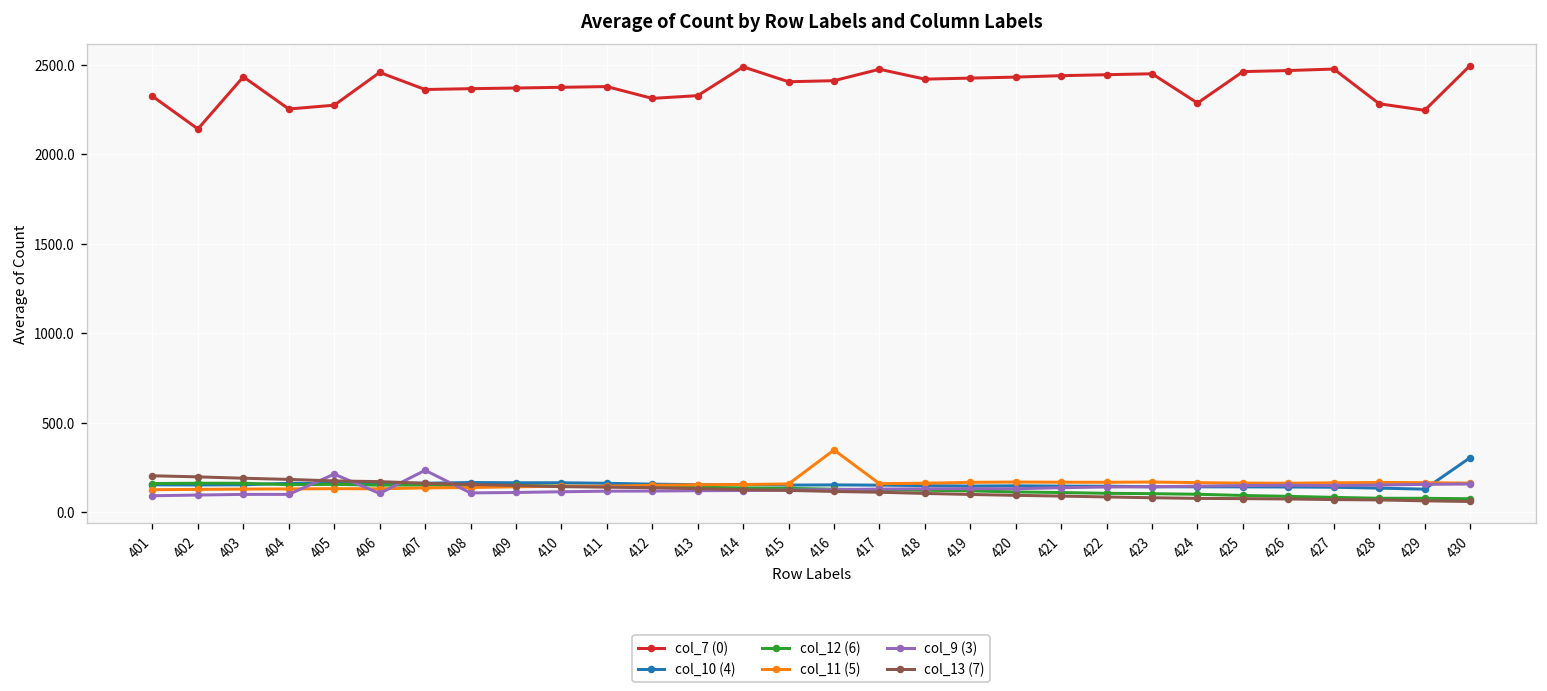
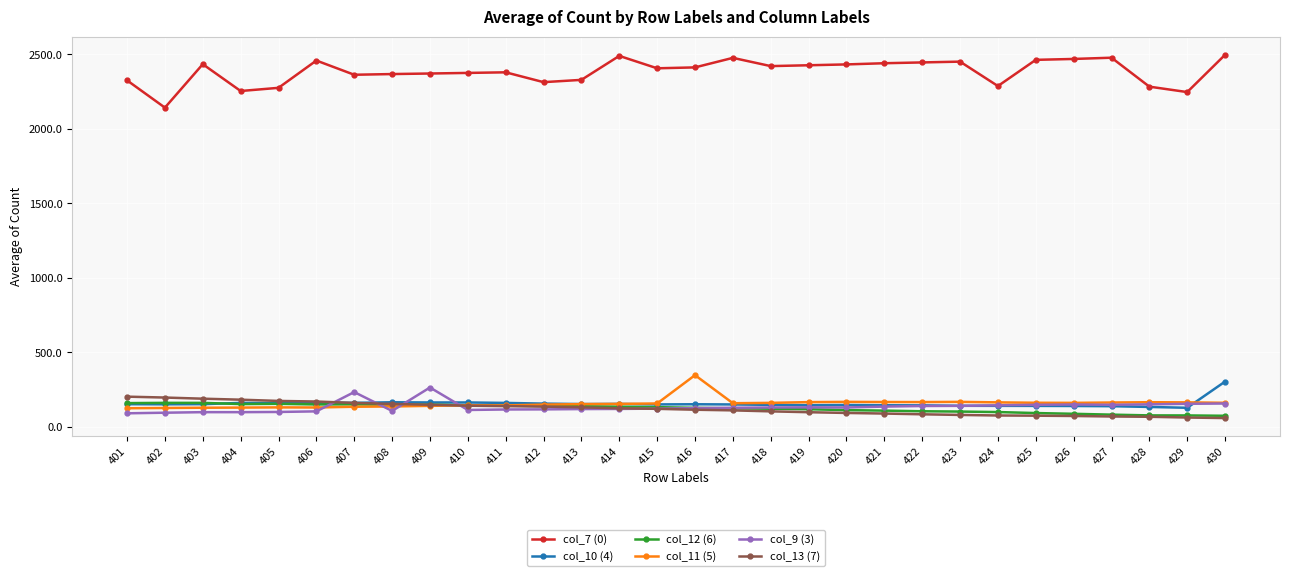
  {
    "col_7 (0)": {
      "401": 2330,
      "402": 2140,
      "403": 2430,
      "404": 2250,
      "405": 2270,
      "406": 2460,
      "407": 2360,
      "408": 2370,
      "409": 2370,
      "410": 2380,
      "411": 2380,
      "412": 2310,
      "413": 2330,
      "414": 2490,
      "415": 2410,
      "416": 2410,
      "417": 2480,
      "418": 2420,
      "419": 2430,
      "420": 2430,
      "421": 2440,
      "422": 2450,
      "423": 2450,
      "424": 2290,
      "425": 2460,
      "426": 2470,
      "427": 2480,
      "428": 2280,
      "429": 2250,
      "430": 2500
    },
    "col_10 (4)": {
      "410": 160,
      "416": 150,
      "428": 130,
      "429": 130,
      "430": 300
    },
    "col_12 (6)": {
      "420": 110,
      "421": 110,
      "422": 110,
      "423": 100,
      "424": 100,
      "425": 90
    },
    "col_11 (5)": {
      "401": 130,
      "402": 130,
      "403": 130,
      "404": 130,
      "405": 130,
      "406": 130,
      "416": 350,
      "419": 170,
      "420": 170,
      "421": 170,
      "422": 170,
      "423": 170,
      "424": 170
    },
    "col_9 (3)": {
      "401": 90,
      "402": 100,
      "403": 100,
      "404": 100,
-     "405": 210,
+     "405": 100,
      "406": 110,
      "407": 230,
      "408": 110,
-     "409": 110,
+     "409": 270,
      "410": 110,
      "411": 120,
      "412": 120
    },
    "col_13 (7)": {
      "401": 200,
      "402": 200,
      "403": 190,
      "404": 180,
      "418": 110,
      "419": 100,
      "420": 90,
      "421": 90,
      "422": 90,
      "423": 80,
      "424": 80,
      "425": 80
    }
  }
